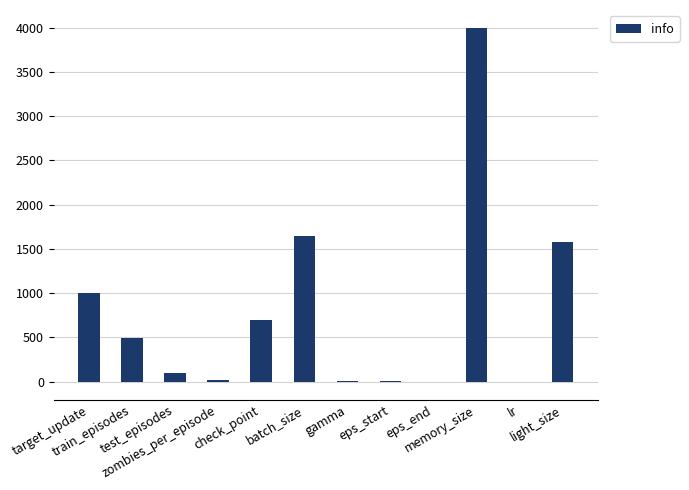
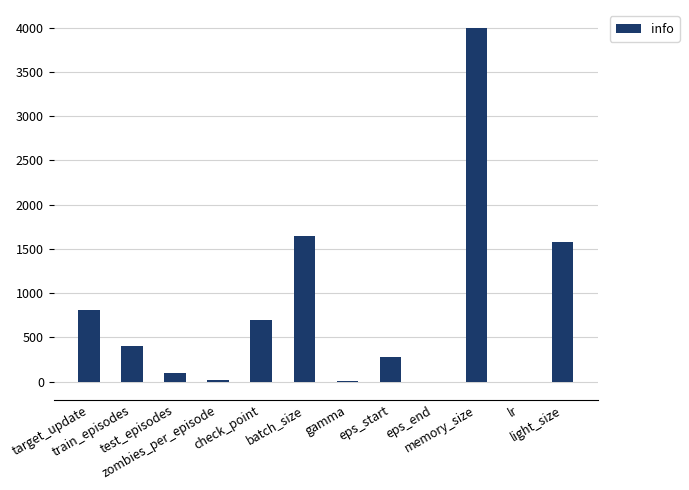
  {
-   "target_update": 1000,
-   "train_episodes": 500,
+   "target_update": 800,
+   "train_episodes": 400,
    "test_episodes": 100,
    "check_point": 700,
    "batch_size": 1600,
-   "eps_start": 0,
+   "eps_start": 300,
    "memory_size": 4000,
    "light_size": 1600
  }
